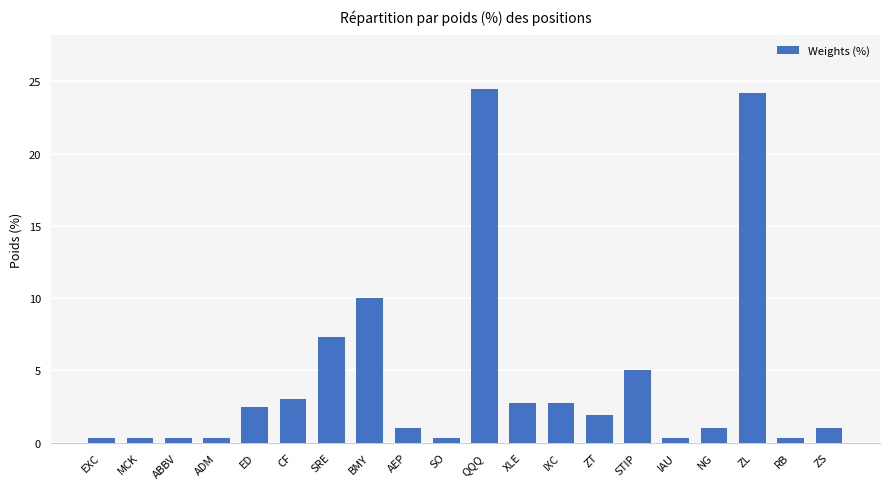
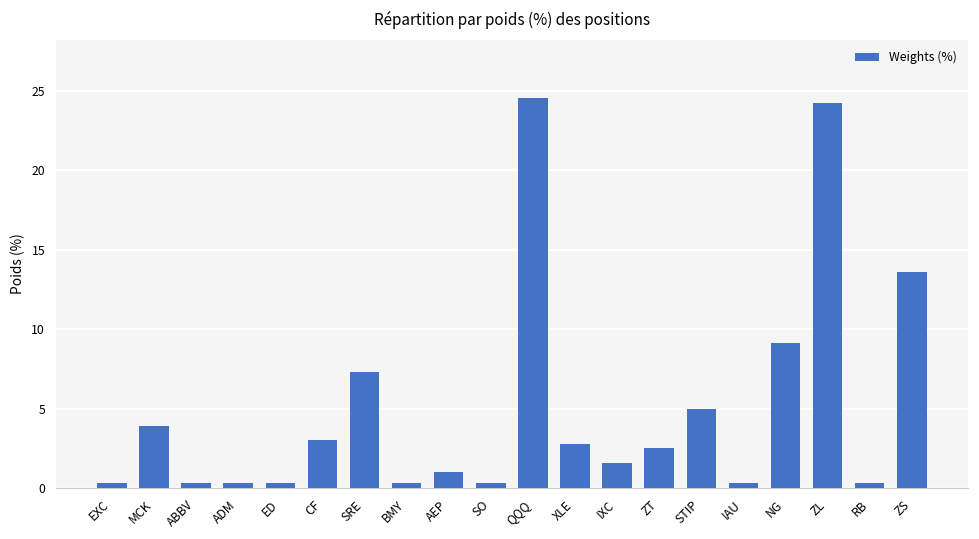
  {
    "EXC": 0.3,
-   "MCK": 0.3,
+   "MCK": 3.9,
    "ABBV": 0.3,
    "ADM": 0.3,
-   "ED": 2.5,
+   "ED": 0.3,
    "CF": 3.0,
    "SRE": 7.3,
-   "BMY": 10.0,
+   "BMY": 0.3,
    "AEP": 1.0,
    "SO": 0.3,
    "QQQ": 24.5,
    "XLE": 2.8,
-   "IXC": 2.8,
-   "ZT": 1.9,
+   "IXC": 1.6,
+   "ZT": 2.5,
    "STIP": 5.0,
    "IAU": 0.3,
-   "NG": 1.0,
+   "NG": 9.1,
    "ZL": 24.2,
    "RB": 0.3,
-   "ZS": 1.0
+   "ZS": 13.6
  }
